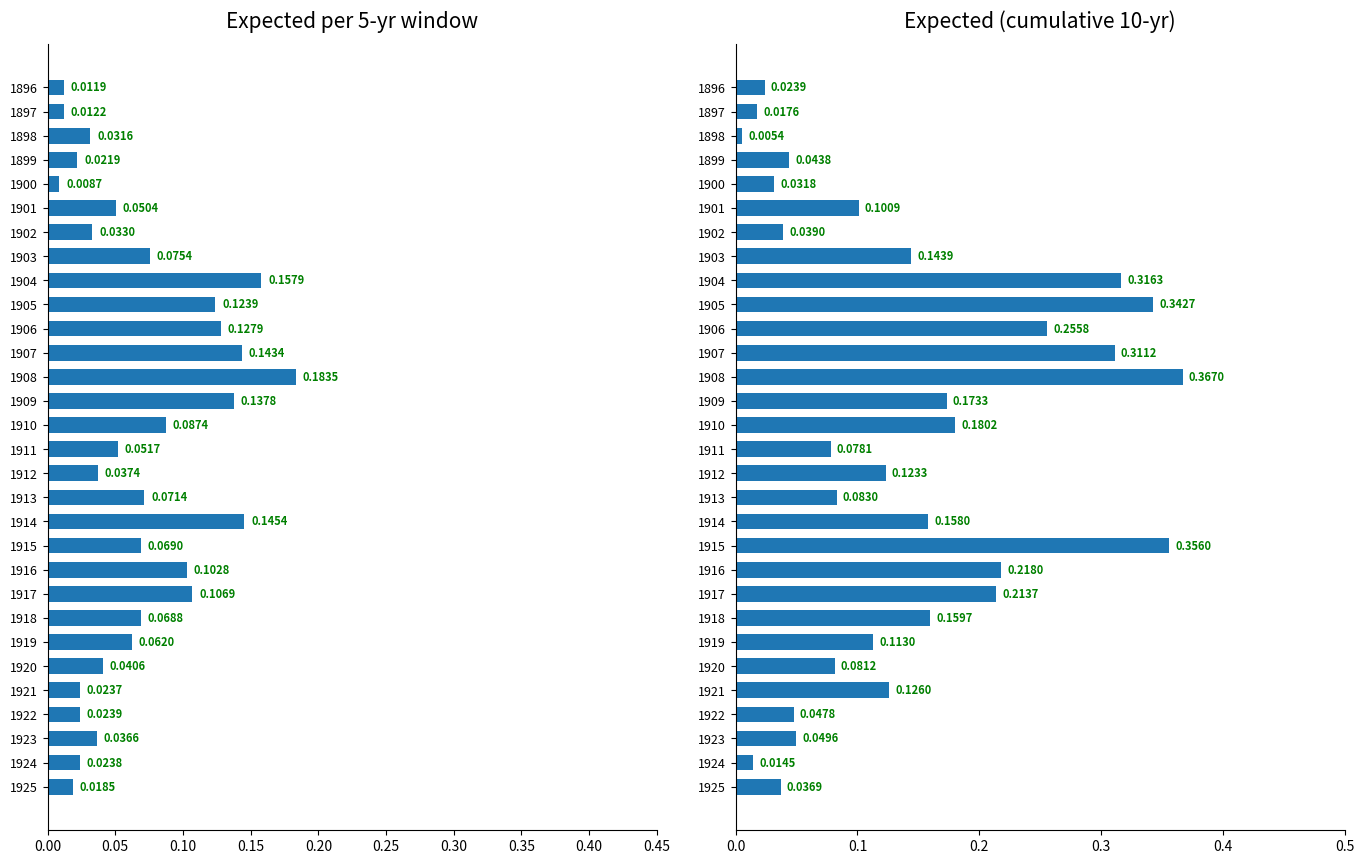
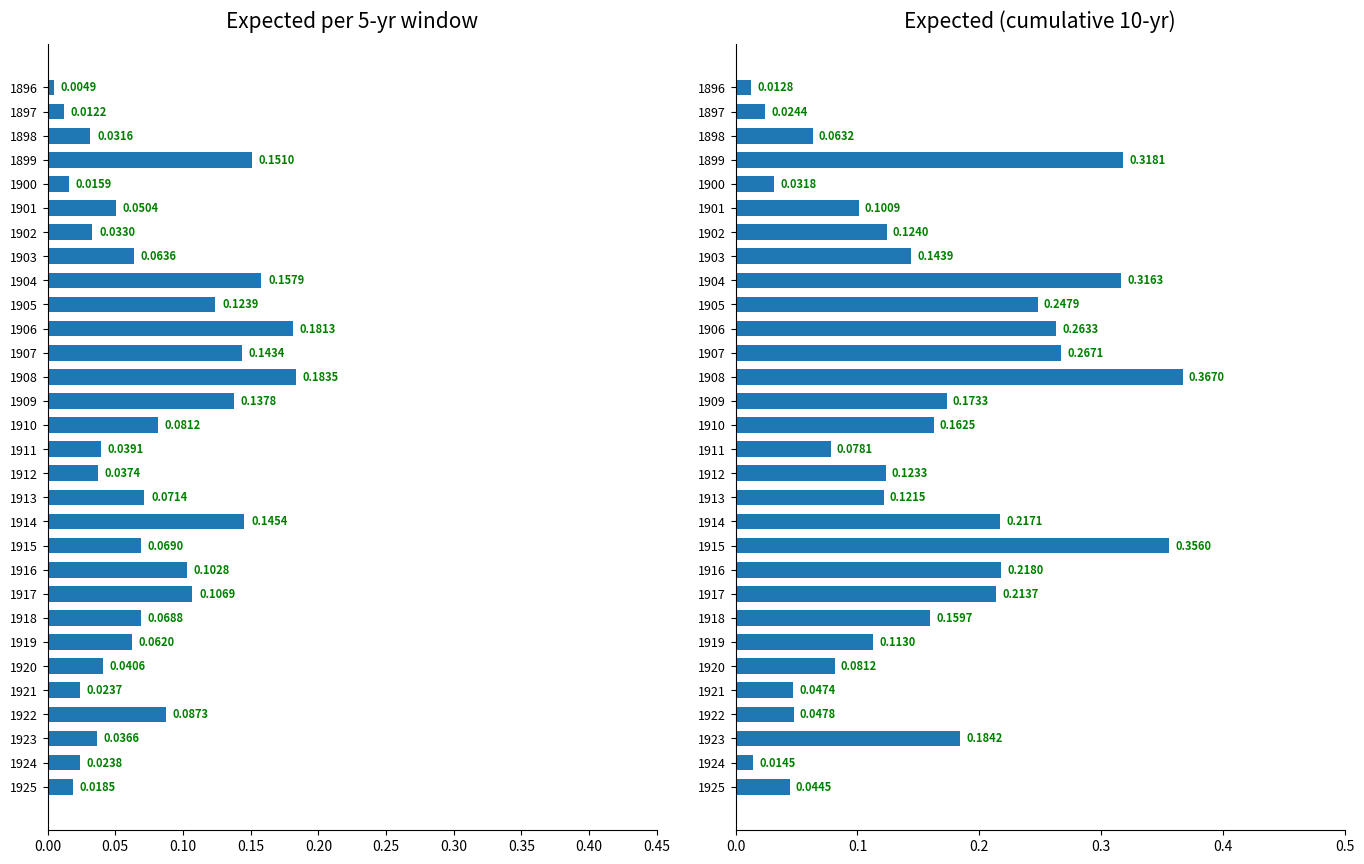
  {
    "Expected per 5-yr window": {
-     "1896": 0.0119,
+     "1896": 0.0049,
      "1897": 0.0122,
      "1898": 0.0316,
-     "1899": 0.0219,
-     "1900": 0.0087,
+     "1899": 0.1510,
+     "1900": 0.0159,
      "1901": 0.0504,
      "1902": 0.0330,
-     "1903": 0.0754,
+     "1903": 0.0636,
      "1904": 0.1579,
      "1905": 0.1239,
-     "1906": 0.1279,
+     "1906": 0.1813,
      "1907": 0.1434,
      "1908": 0.1835,
      "1909": 0.1378,
-     "1910": 0.0874,
-     "1911": 0.0517,
+     "1910": 0.0812,
+     "1911": 0.0391,
      "1912": 0.0374,
      "1913": 0.0714,
      "1914": 0.1454,
      "1915": 0.0690,
      "1916": 0.1028,
      "1917": 0.1069,
      "1918": 0.0688,
      "1919": 0.0620,
      "1920": 0.0406,
      "1921": 0.0237,
-     "1922": 0.0239,
+     "1922": 0.0873,
      "1923": 0.0366,
      "1924": 0.0238,
      "1925": 0.0185
    },
    "Expected (cumulative 10-yr)": {
-     "1896": 0.0239,
-     "1897": 0.0176,
-     "1898": 0.0054,
-     "1899": 0.0438,
+     "1896": 0.0128,
+     "1897": 0.0244,
+     "1898": 0.0632,
+     "1899": 0.3181,
      "1900": 0.0318,
      "1901": 0.1009,
-     "1902": 0.0390,
+     "1902": 0.1240,
      "1903": 0.1439,
      "1904": 0.3163,
-     "1905": 0.3427,
-     "1906": 0.2558,
-     "1907": 0.3112,
+     "1905": 0.2479,
+     "1906": 0.2633,
+     "1907": 0.2671,
      "1908": 0.3670,
      "1909": 0.1733,
-     "1910": 0.1802,
+     "1910": 0.1625,
      "1911": 0.0781,
      "1912": 0.1233,
-     "1913": 0.0830,
-     "1914": 0.1580,
+     "1913": 0.1215,
+     "1914": 0.2171,
      "1915": 0.3560,
      "1916": 0.2180,
      "1917": 0.2137,
      "1918": 0.1597,
      "1919": 0.1130,
      "1920": 0.0812,
-     "1921": 0.1260,
+     "1921": 0.0474,
      "1922": 0.0478,
-     "1923": 0.0496,
+     "1923": 0.1842,
      "1924": 0.0145,
-     "1925": 0.0369
+     "1925": 0.0445
    }
  }
